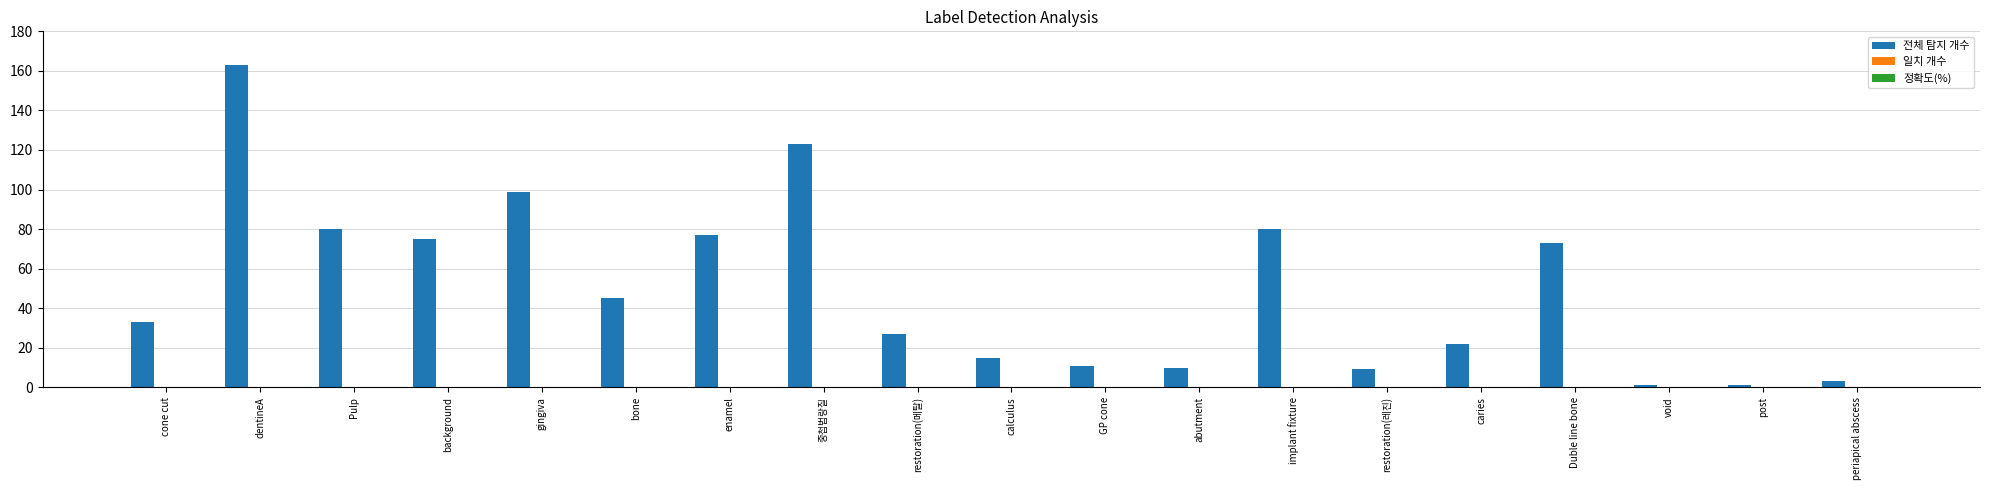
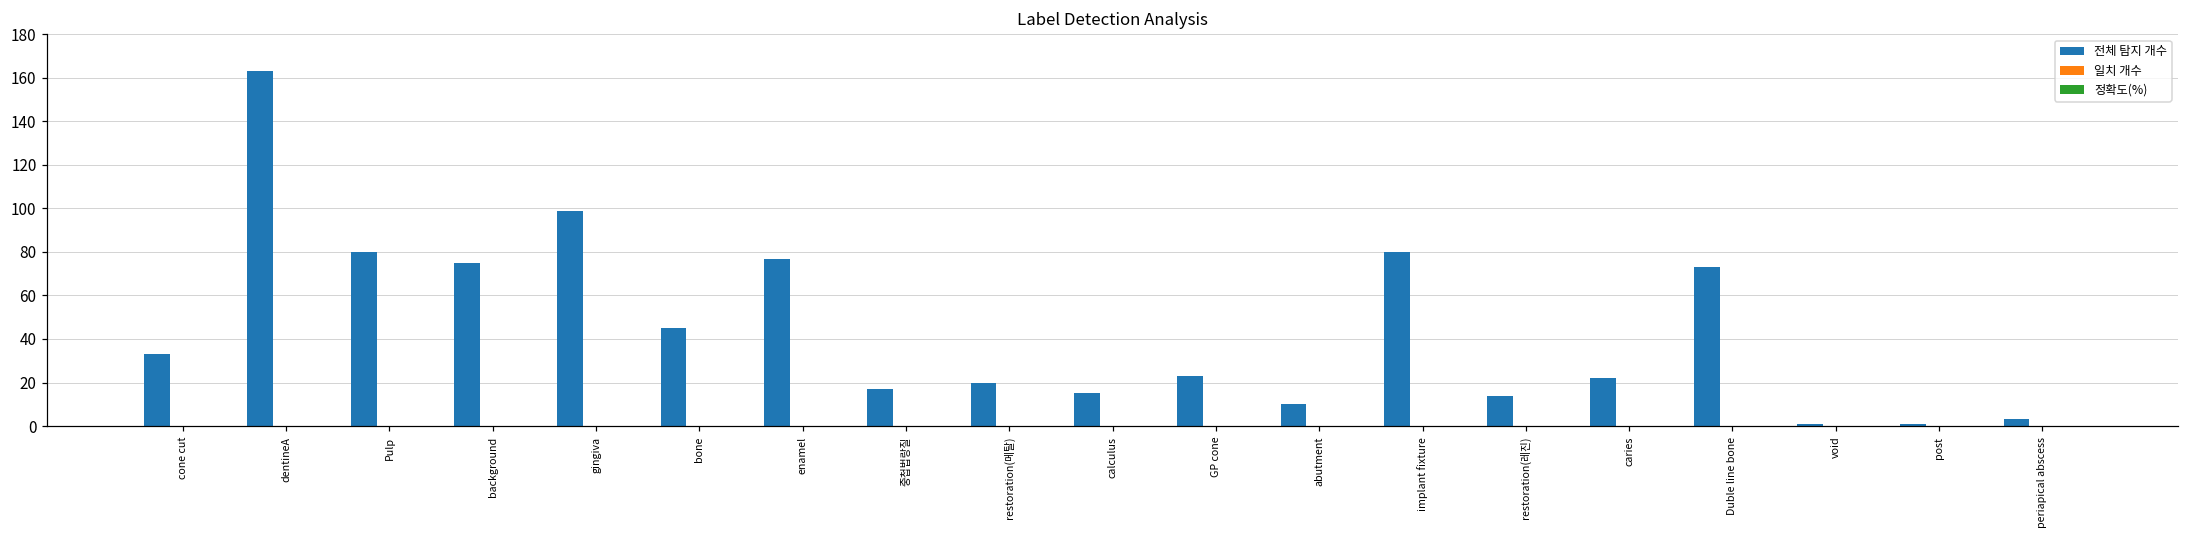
  {
    "전체 탐지 개수": {
      "cone cut": 33,
      "dentineA": 163,
      "Pulp": 80,
      "background": 75,
      "gingiva": 99,
      "bone": 45,
      "enamel": 77,
-     "중첩법랑질": 123,
-     "restoration(메탈)": 27,
+     "중첩법랑질": 17,
+     "restoration(메탈)": 20,
      "calculus": 15,
-     "GP cone": 11,
+     "GP cone": 23,
      "abutment": 10,
      "implant fixture": 80,
-     "restoration(레진)": 9,
+     "restoration(레진)": 14,
      "caries": 22,
      "Duble line bone": 73,
      "periapical abscess": 3
    },
    "일치 개수": {
      "cone cut": 0,
      "dentineA": 0,
      "Pulp": 0,
      "background": 0,
      "gingiva": 0,
      "bone": 0,
      "enamel": 0,
      "중첩법랑질": 0,
      "restoration(메탈)": 0,
      "calculus": 0,
      "GP cone": 0,
      "abutment": 0,
      "implant fixture": 0,
      "restoration(레진)": 0,
      "caries": 0,
      "Duble line bone": 0,
      "void": 0,
      "post": 0,
      "periapical abscess": 0
    },
    "정확도(%)": {
      "cone cut": 0,
      "dentineA": 0,
      "Pulp": 0,
      "background": 0,
      "gingiva": 0,
      "bone": 0,
      "enamel": 0,
      "중첩법랑질": 0,
      "restoration(메탈)": 0,
      "calculus": 0,
      "GP cone": 0,
      "abutment": 0,
      "implant fixture": 0,
      "restoration(레진)": 0,
      "caries": 0,
      "Duble line bone": 0,
      "void": 0,
      "post": 0,
      "periapical abscess": 0
    }
  }
